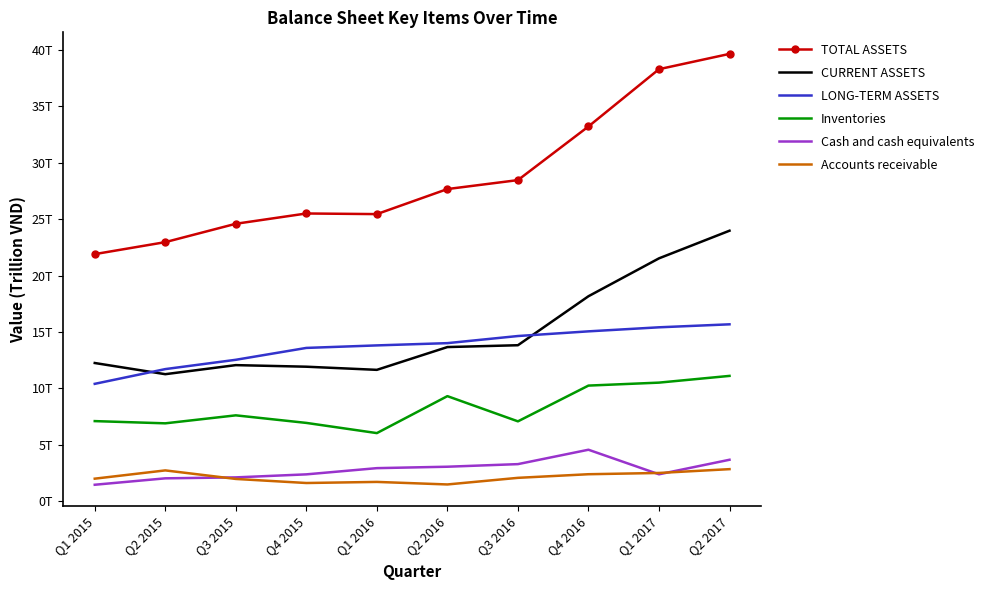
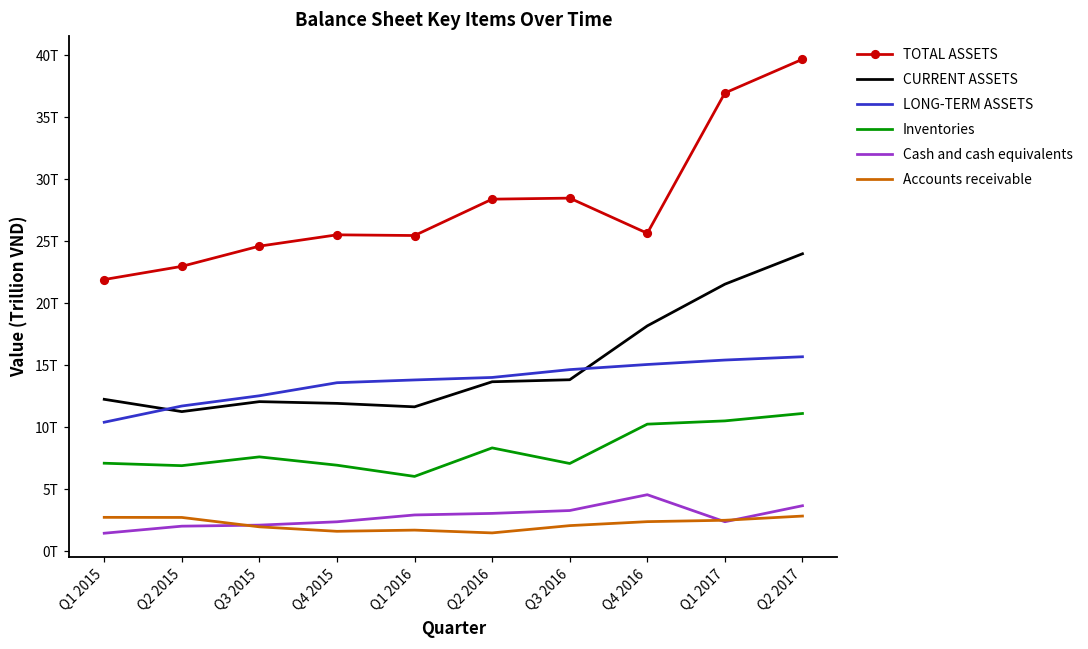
  {
    "TOTAL ASSETS": {
      "Q1 2015": "21.9T",
      "Q2 2015": "23.0T",
      "Q3 2015": "24.6T",
      "Q4 2015": "25.5T",
      "Q1 2016": "25.5T",
-     "Q2 2016": "27.7T",
+     "Q2 2016": "28.4T",
      "Q3 2016": "28.5T",
-     "Q4 2016": "33.2T",
-     "Q1 2017": "38.3T",
+     "Q4 2016": "25.6T",
+     "Q1 2017": "36.9T",
      "Q2 2017": "39.7T"
    },
    "CURRENT ASSETS": {
      "Q1 2015": "12.2T",
      "Q2 2015": "11.3T",
      "Q3 2015": "12.1T",
      "Q4 2015": "11.9T",
      "Q1 2016": "11.6T",
      "Q2 2016": "13.7T",
      "Q3 2016": "13.8T",
      "Q4 2016": "18.2T",
      "Q1 2017": "21.5T",
      "Q2 2017": "24.0T"
    },
    "LONG-TERM ASSETS": {
      "Q1 2015": "10.4T",
      "Q2 2015": "11.7T",
      "Q3 2015": "12.5T",
      "Q4 2015": "13.6T",
      "Q1 2016": "13.8T",
      "Q2 2016": "14.0T",
      "Q3 2016": "14.6T",
      "Q4 2016": "15.1T",
      "Q1 2017": "15.4T",
      "Q2 2017": "15.7T"
    },
    "Inventories": {
      "Q1 2015": "7.1T",
      "Q2 2015": "6.9T",
      "Q3 2015": "7.6T",
      "Q4 2015": "6.9T",
      "Q1 2016": "6.0T",
-     "Q2 2016": "9.3T",
+     "Q2 2016": "8.3T",
      "Q3 2016": "7.1T",
      "Q4 2016": "10.2T",
      "Q1 2017": "10.5T",
      "Q2 2017": "11.1T"
    },
    "Cash and cash equivalents": {
      "Q1 2015": "1.5T",
      "Q2 2015": "2.0T",
      "Q4 2015": "2.4T",
      "Q1 2016": "2.9T",
      "Q2 2016": "3.1T",
      "Q3 2016": "3.3T",
      "Q4 2016": "4.6T",
      "Q2 2017": "3.7T"
    },
    "Accounts receivable": {
-     "Q1 2015": "2.0T",
+     "Q1 2015": "2.7T",
      "Q2 2015": "2.7T",
      "Q4 2015": "1.6T",
      "Q1 2016": "1.7T",
      "Q2 2016": "1.5T",
      "Q3 2016": "2.1T",
      "Q4 2016": "2.4T",
      "Q2 2017": "2.8T"
    }
  }
